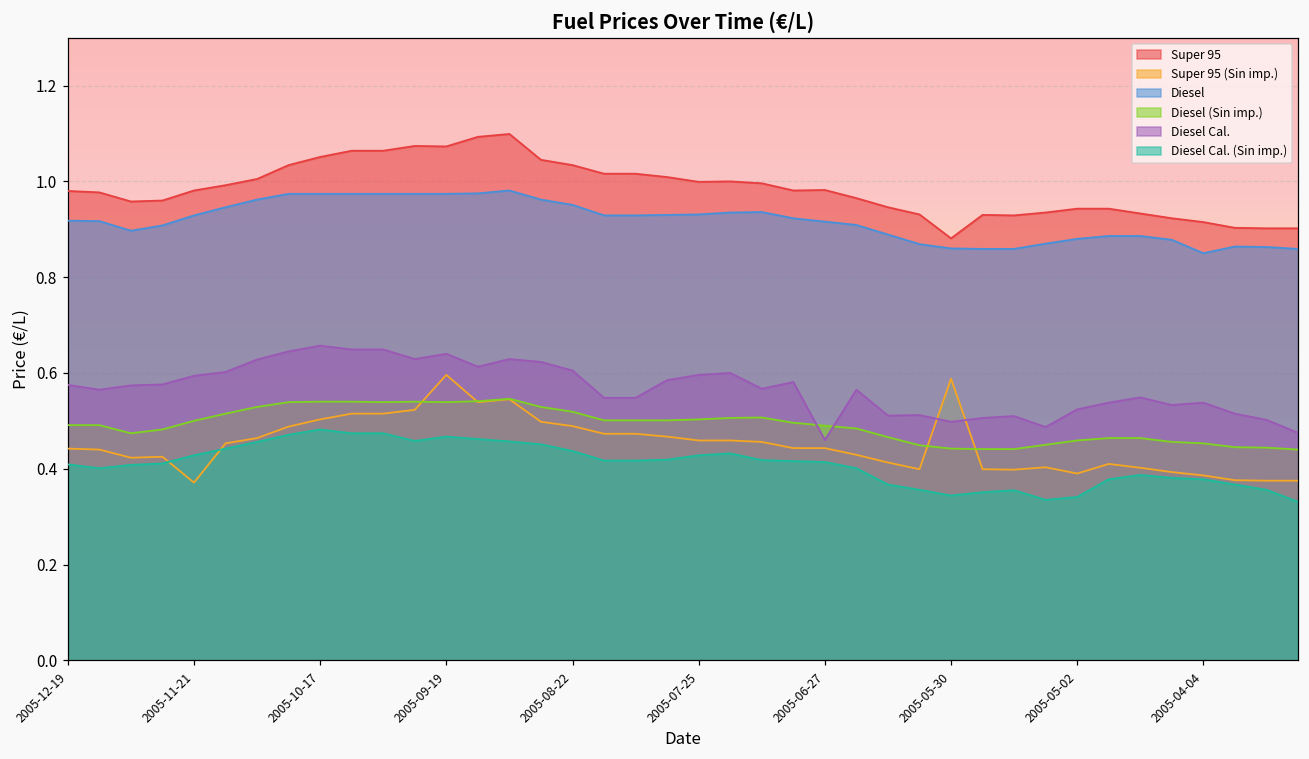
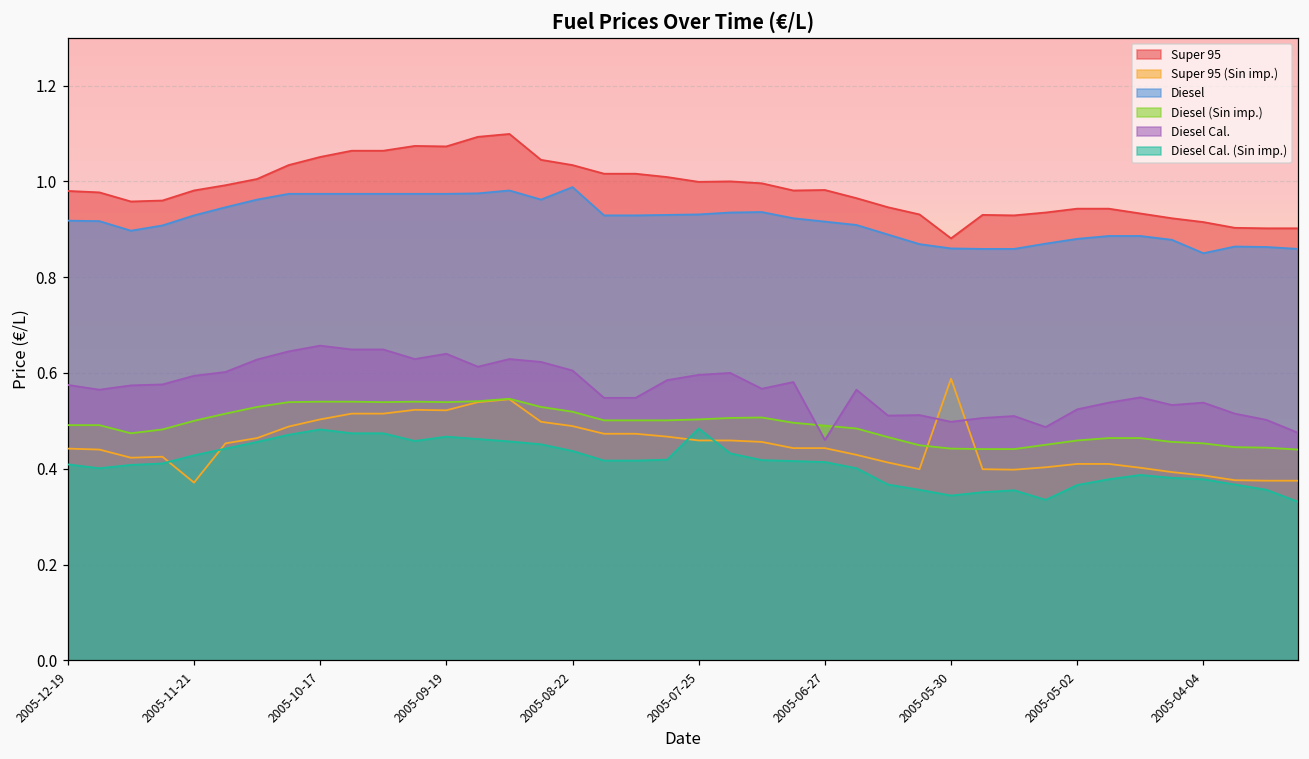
  {
    "Super 95": {
      "2005-12-19": 0.98,
      "2005-11-21": 0.98,
      "2005-10-17": 1.05,
      "2005-09-19": 1.07,
      "2005-08-22": 1.03,
      "2005-07-25": 1.00,
      "2005-06-27": 0.98,
      "2005-05-30": 0.88,
      "2005-05-02": 0.94,
      "2005-04-04": 0.92
    },
    "Super 95 (Sin imp.)": {
      "2005-12-19": 0.44,
      "2005-11-21": 0.37,
      "2005-10-17": 0.50,
-     "2005-09-19": 0.60,
+     "2005-09-19": 0.52,
      "2005-08-22": 0.49,
      "2005-07-25": 0.46,
      "2005-06-27": 0.44,
      "2005-05-30": 0.59,
-     "2005-05-02": 0.39,
+     "2005-05-02": 0.41,
      "2005-04-04": 0.39
    },
    "Diesel": {
      "2005-12-19": 0.92,
      "2005-11-21": 0.93,
      "2005-10-17": 0.97,
      "2005-09-19": 0.97,
-     "2005-08-22": 0.95,
+     "2005-08-22": 0.99,
      "2005-07-25": 0.93,
      "2005-06-27": 0.92,
      "2005-05-30": 0.86,
      "2005-05-02": 0.88,
      "2005-04-04": 0.85
    },
    "Diesel (Sin imp.)": {
      "2005-12-19": 0.49,
      "2005-11-21": 0.50,
      "2005-10-17": 0.54,
      "2005-09-19": 0.54,
      "2005-08-22": 0.52,
      "2005-07-25": 0.50,
      "2005-06-27": 0.49,
      "2005-05-30": 0.44,
      "2005-05-02": 0.46,
      "2005-04-04": 0.45
    },
    "Diesel Cal.": {
      "2005-12-19": 0.58,
      "2005-11-21": 0.59,
      "2005-10-17": 0.66,
      "2005-09-19": 0.64,
      "2005-08-22": 0.61,
      "2005-07-25": 0.60,
      "2005-06-27": 0.46,
      "2005-05-30": 0.50,
      "2005-05-02": 0.52,
      "2005-04-04": 0.54
    },
    "Diesel Cal. (Sin imp.)": {
      "2005-12-19": 0.41,
      "2005-11-21": 0.43,
      "2005-10-17": 0.48,
      "2005-09-19": 0.47,
      "2005-08-22": 0.44,
-     "2005-07-25": 0.43,
+     "2005-07-25": 0.48,
      "2005-06-27": 0.41,
      "2005-05-30": 0.34,
-     "2005-05-02": 0.34,
+     "2005-05-02": 0.37,
      "2005-04-04": 0.38
    }
  }
